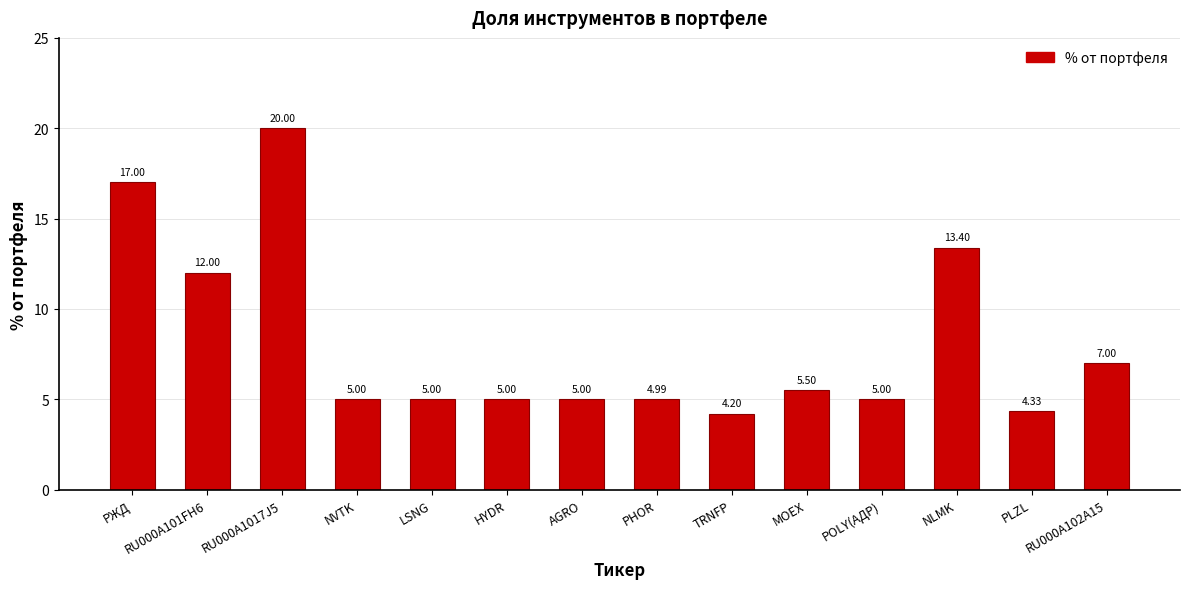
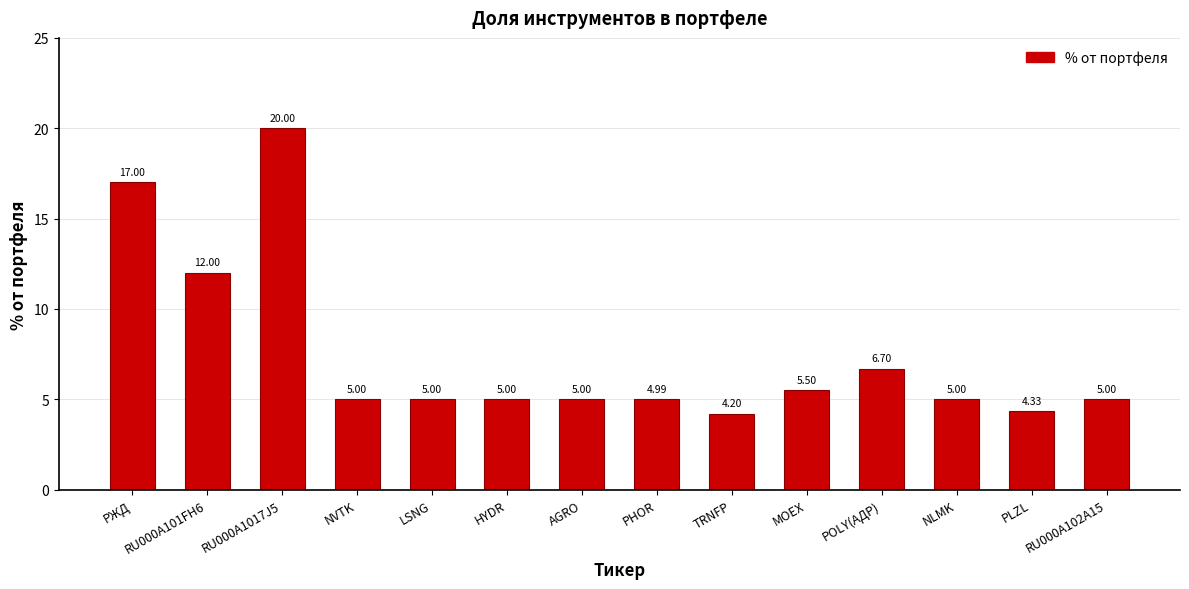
  {
    "РЖД": 17.00,
    "RU000A101FH6": 12.00,
    "RU000A1017J5": 20.00,
    "NVTK": 5.00,
    "LSNG": 5.00,
    "HYDR": 5.00,
    "AGRO": 5.00,
    "PHOR": 4.99,
    "TRNFP": 4.20,
    "MOEX": 5.50,
-   "POLY(АДР)": 5.00,
-   "NLMK": 13.40,
+   "POLY(АДР)": 6.70,
+   "NLMK": 5.00,
    "PLZL": 4.33,
-   "RU000A102A15": 7.00
+   "RU000A102A15": 5.00
  }
